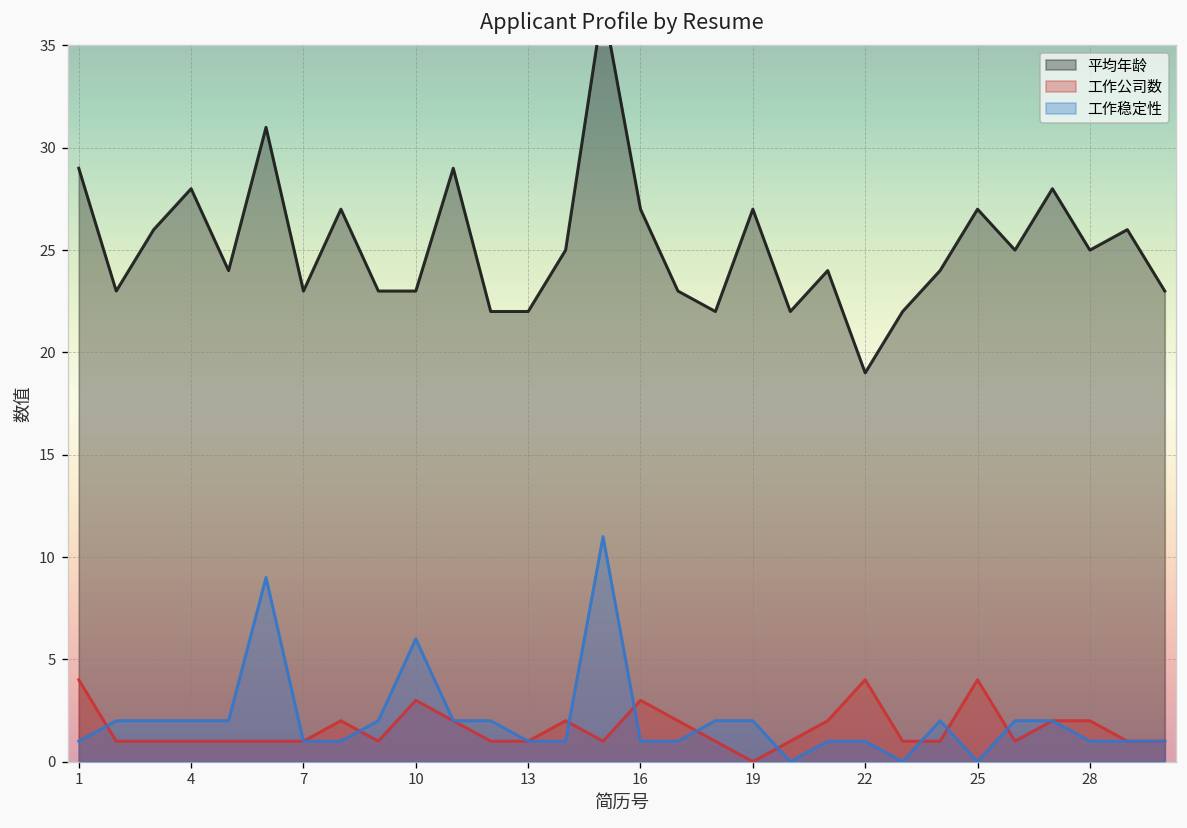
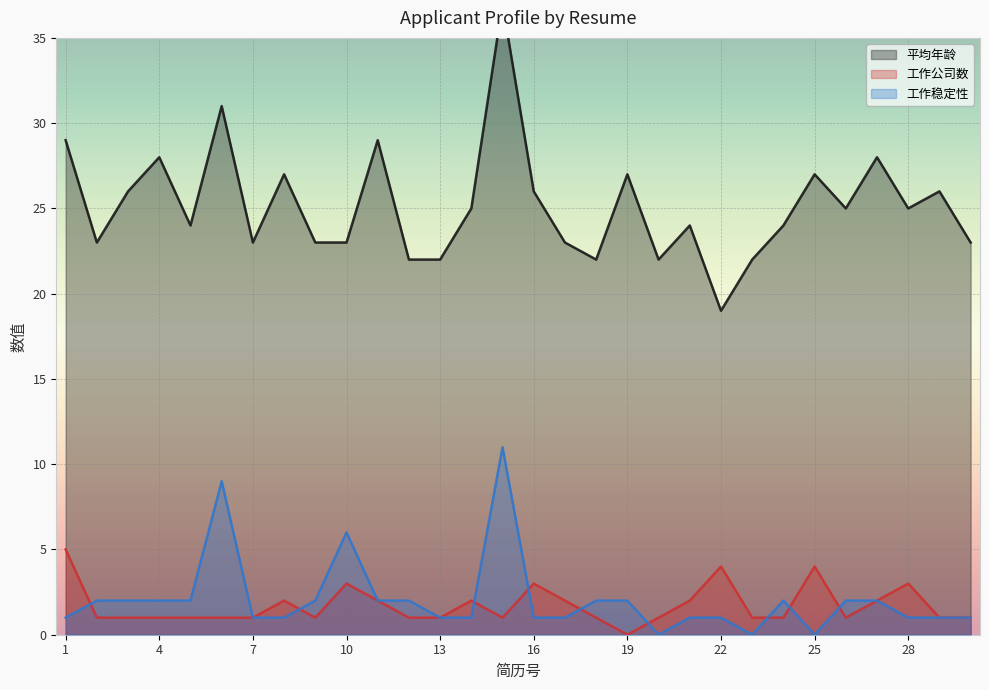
  {
    "平均年龄": {
      "1": 29,
      "4": 28,
      "7": 23,
      "10": 23,
      "13": 22,
-     "16": 27,
+     "16": 26,
      "19": 27,
      "22": 19,
      "25": 27,
      "28": 25
    },
    "工作公司数": {
-     "1": 4,
+     "1": 5,
      "4": 1,
      "10": 3,
      "16": 3,
      "19": 0,
      "22": 4,
      "25": 4,
-     "28": 2
+     "28": 3
    },
    "工作稳定性": {
      "1": 1,
      "4": 2,
      "10": 6,
      "16": 1,
      "19": 2,
      "22": 1,
      "25": 0,
      "28": 1
    }
  }
